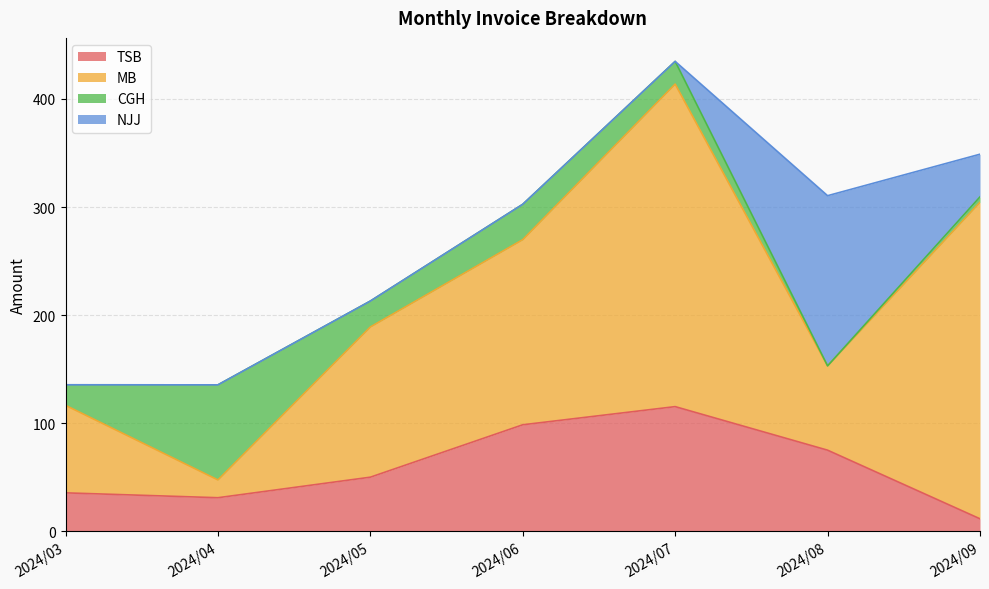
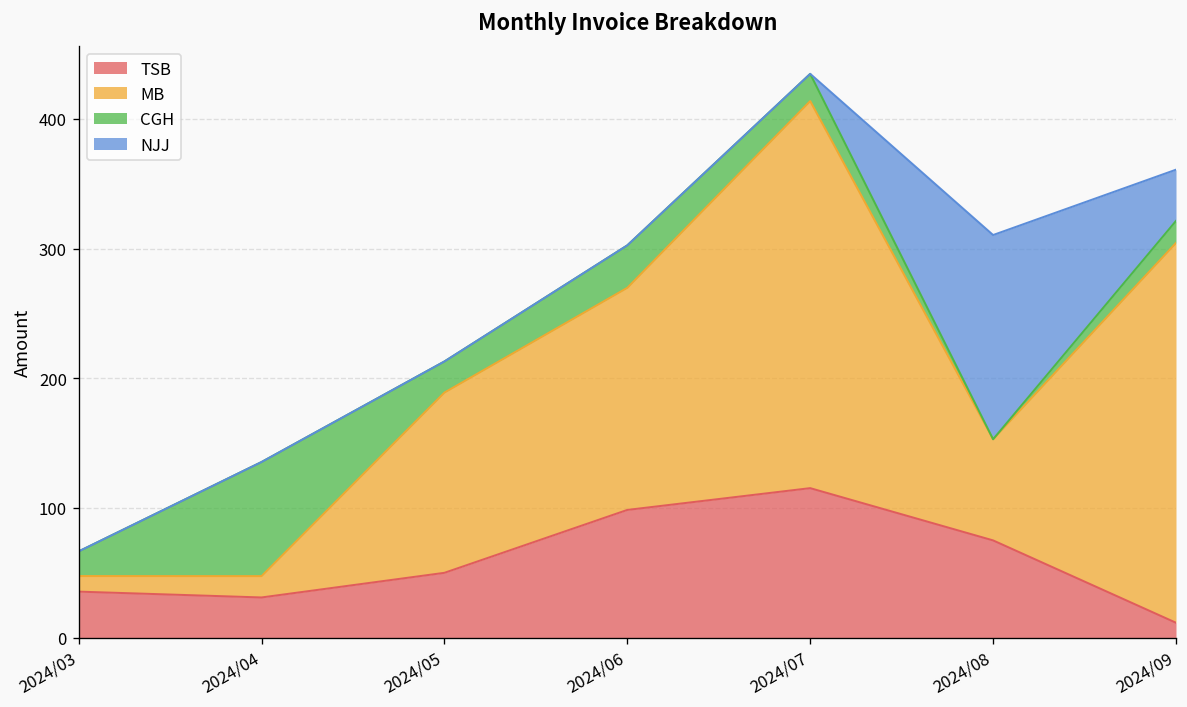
  {
    "TSB": {
      "2024/03": 36,
      "2024/04": 31,
      "2024/05": 50,
      "2024/06": 99,
      "2024/07": 115,
      "2024/08": 75,
      "2024/09": 12
    },
    "MB": {
-     "2024/03": 81,
+     "2024/03": 12,
      "2024/04": 16,
      "2024/05": 139,
      "2024/06": 171,
      "2024/07": 299,
      "2024/09": 293
    },
    "CGH": {
-     "2024/09": 5
+     "2024/09": 17
    },
    "NJJ": {
      "2024/08": 158,
      "2024/09": 40
    }
  }
